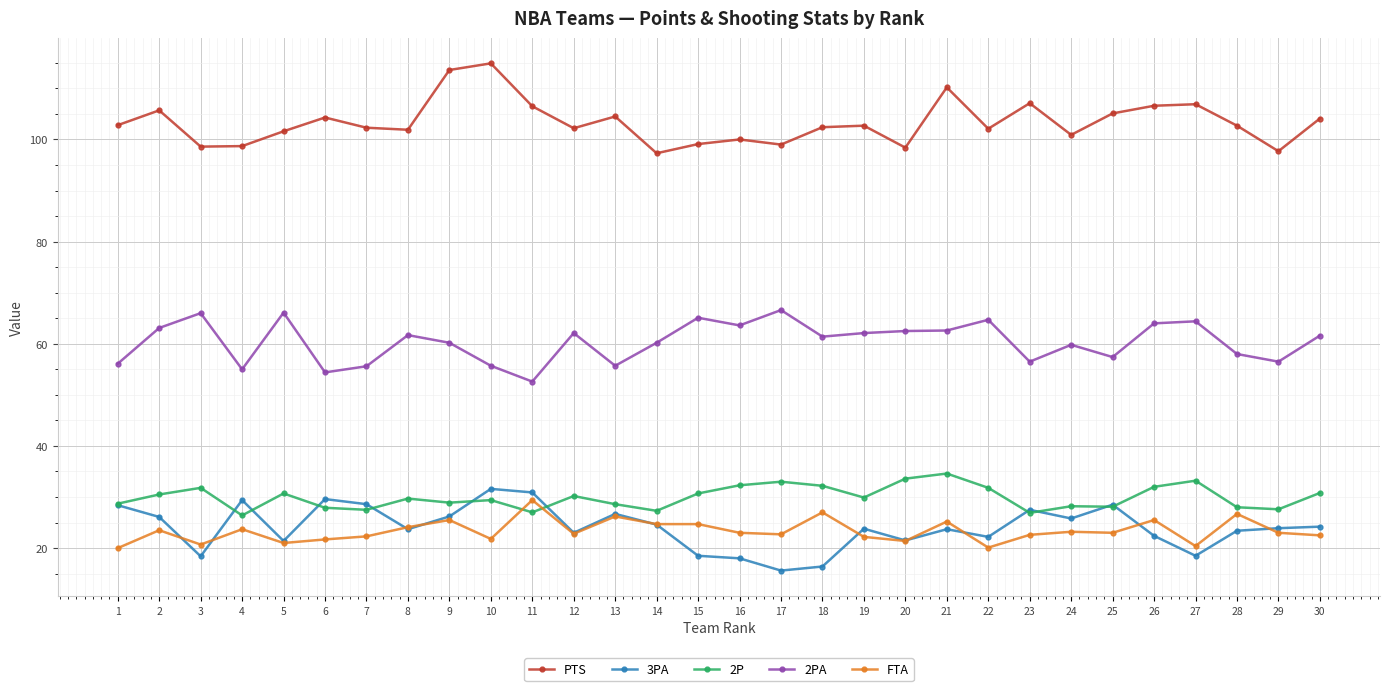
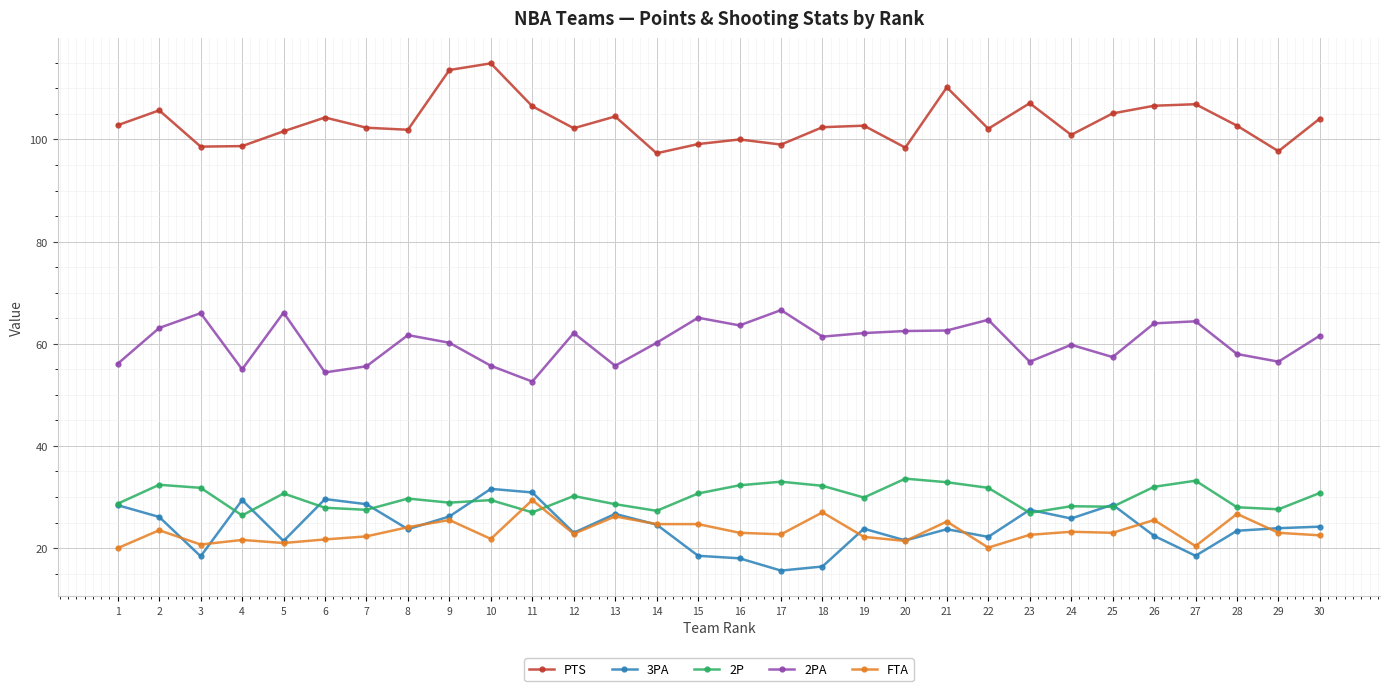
  {
    "PTS": {
      "1": 103,
      "2": 106,
      "3": 99,
      "4": 99,
      "5": 102,
      "6": 104,
      "7": 102,
      "8": 102,
      "9": 114,
      "10": 115,
      "11": 107,
      "12": 102,
      "13": 105,
      "14": 97,
      "15": 99,
      "16": 100,
      "17": 99,
      "18": 102,
      "19": 103,
      "20": 98,
      "21": 110,
      "22": 102,
      "23": 107,
      "24": 101,
      "25": 105,
      "26": 107,
      "27": 107,
      "28": 103,
      "29": 98,
      "30": 104
    },
    "3PA": {
      "2": 26,
      "3": 18,
      "4": 29,
      "6": 30,
      "7": 29,
      "9": 26,
      "10": 32,
      "11": 31,
      "15": 19,
      "16": 18,
      "17": 16,
      "18": 16,
      "19": 24,
      "21": 24,
      "22": 22,
      "23": 28,
      "24": 26,
      "26": 22,
      "27": 19,
      "28": 23,
      "29": 24,
      "30": 24
    },
    "2P": {
-     "2": 31,
+     "2": 32,
      "3": 32,
      "4": 26,
      "5": 31,
      "6": 28,
      "7": 28,
      "8": 30,
      "9": 29,
      "10": 29,
      "11": 27,
      "12": 30,
      "13": 29,
      "14": 27,
      "15": 31,
      "16": 32,
      "17": 33,
      "18": 32,
      "19": 30,
      "20": 34,
-     "21": 35,
+     "21": 33,
      "22": 32,
      "23": 27,
      "24": 28,
      "26": 32,
      "27": 33,
      "28": 28,
      "29": 28,
      "30": 31
    },
    "2PA": {
      "1": 56,
      "2": 63,
      "3": 66,
      "4": 55,
      "5": 66,
      "6": 54,
      "7": 56,
      "8": 62,
      "9": 60,
      "10": 56,
      "11": 53,
      "12": 62,
      "13": 56,
      "14": 60,
      "15": 65,
      "16": 64,
      "17": 67,
      "18": 61,
      "19": 62,
      "20": 63,
      "21": 63,
      "22": 65,
      "23": 57,
      "24": 60,
      "25": 57,
      "26": 64,
      "27": 64,
      "28": 58,
      "29": 57,
      "30": 62
    },
    "FTA": {
      "1": 20,
      "2": 24,
      "3": 21,
-     "4": 24,
+     "4": 22,
      "6": 22,
      "7": 22,
      "9": 26,
      "10": 22,
      "11": 29,
      "15": 25,
      "16": 23,
      "17": 23,
      "18": 27,
      "19": 22,
      "21": 25,
      "22": 20,
      "23": 23,
      "24": 23,
      "25": 23,
      "26": 26,
      "27": 20,
      "28": 27,
      "29": 23,
      "30": 23
    }
  }
